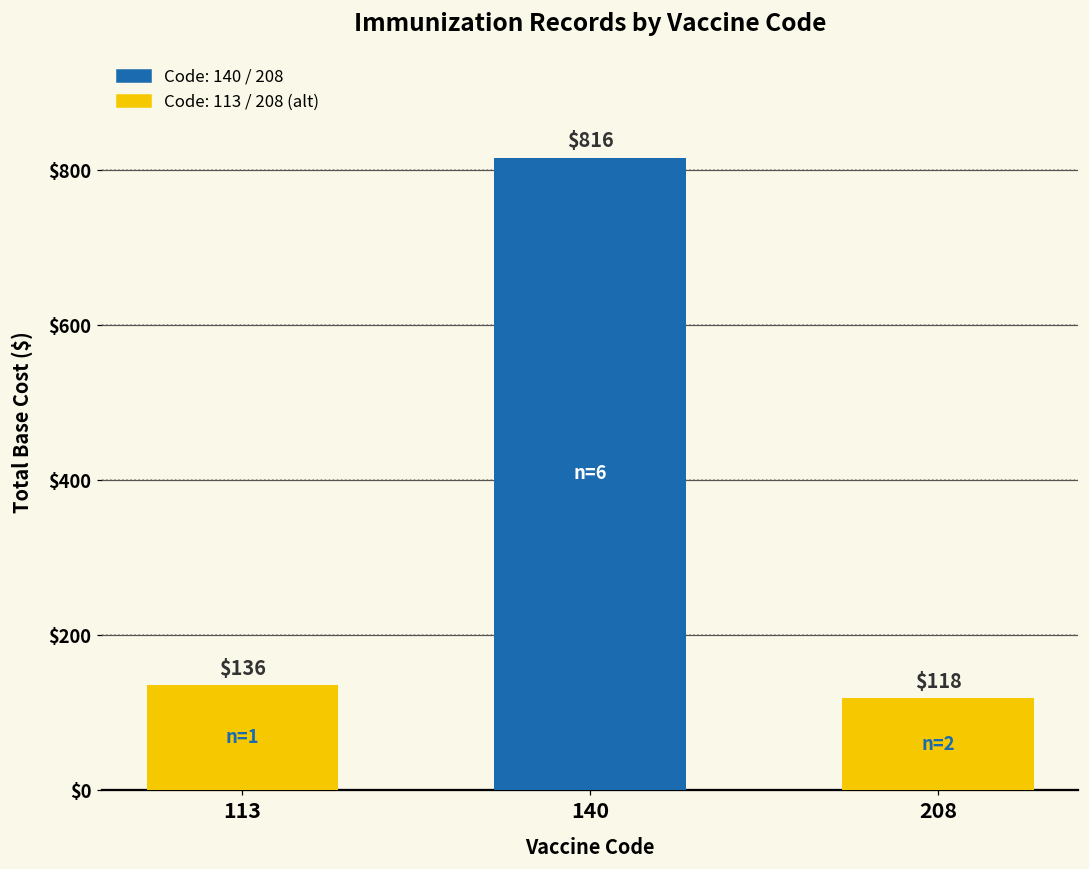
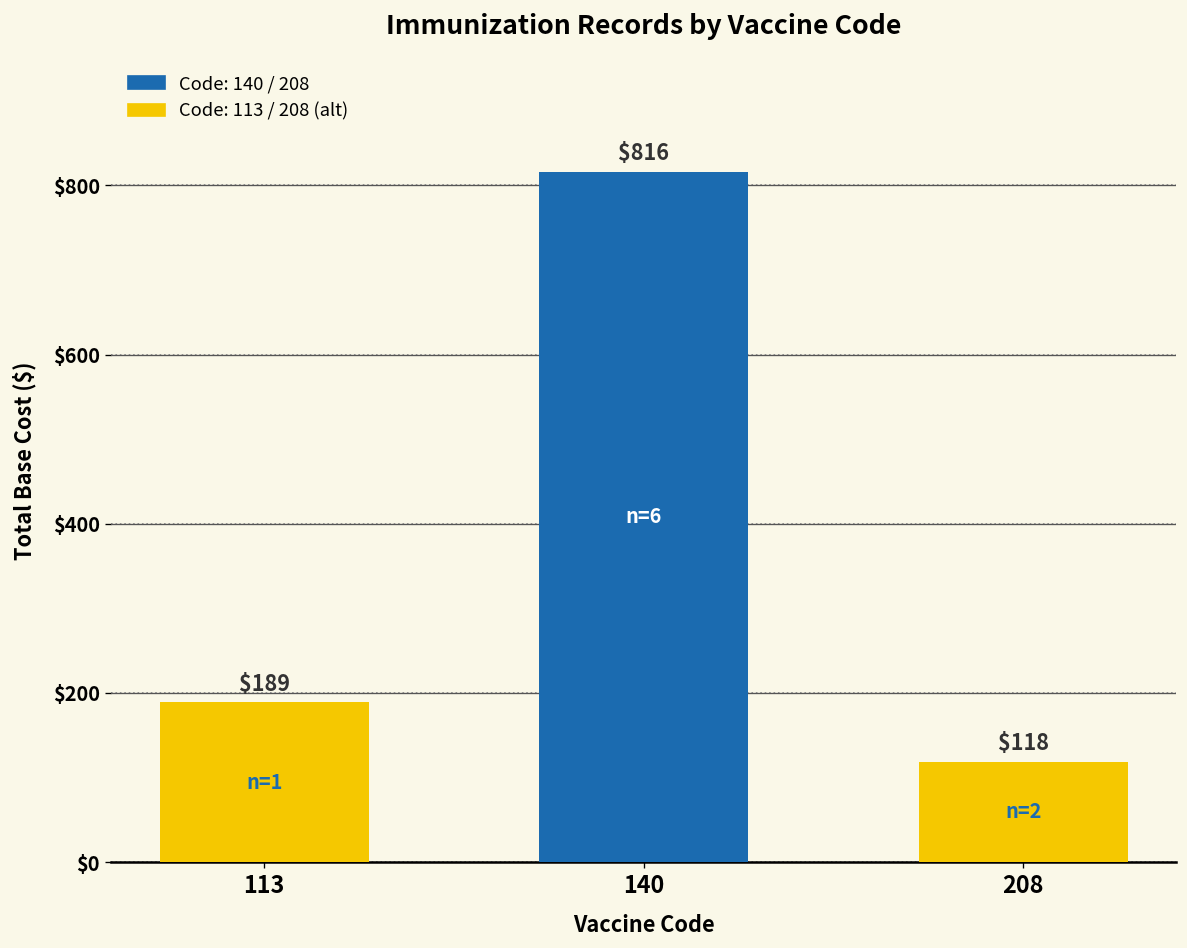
  {
-   "113": "$136",
+   "113": "$189",
    "140": "$816",
    "208": "$118"
  }
